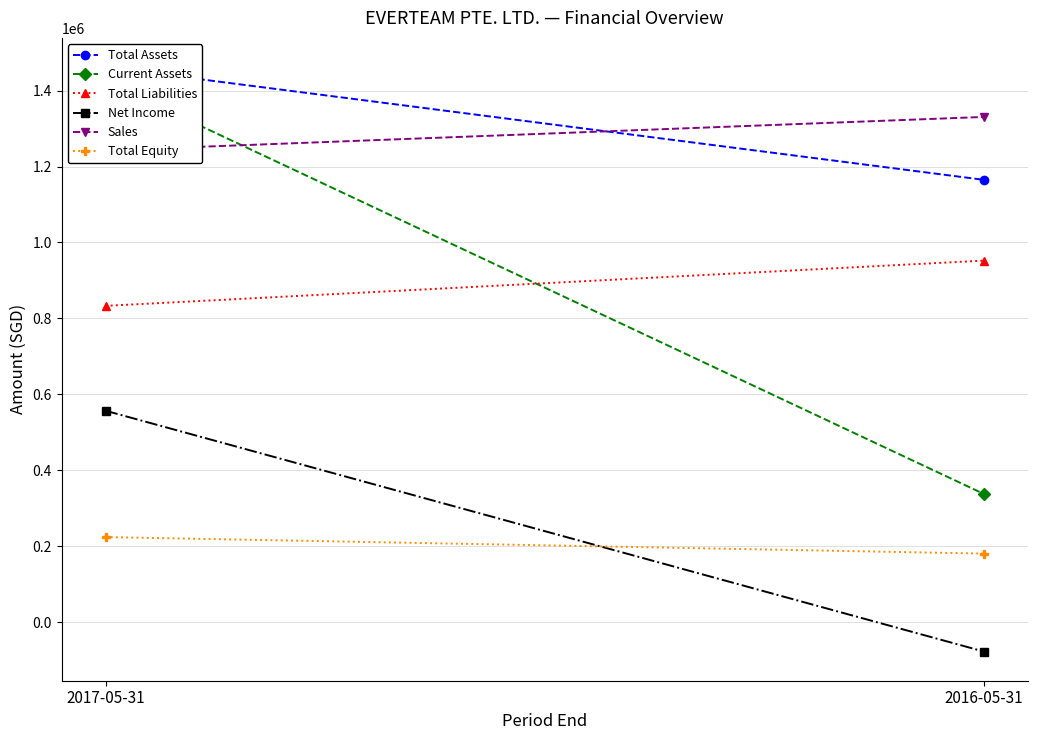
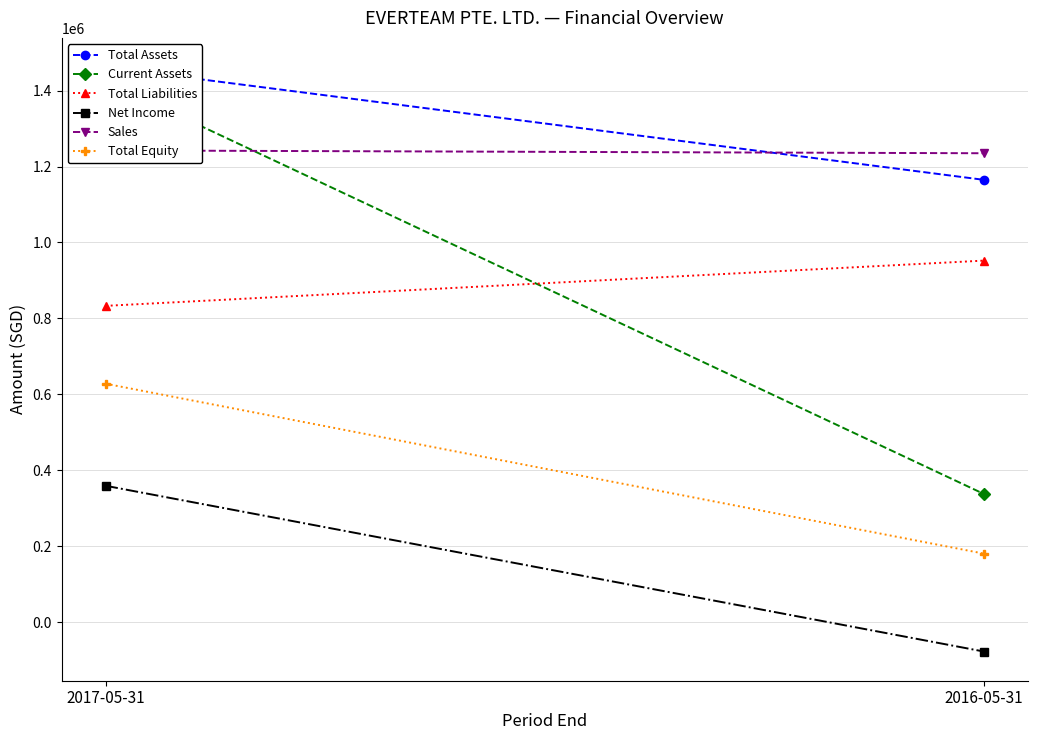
  {
    "Total Assets": {
      "2016-05-31": 1160000
    },
    "Current Assets": {
      "2016-05-31": 340000
    },
    "Total Liabilities": {
      "2017-05-31": 830000,
      "2016-05-31": 950000
    },
    "Net Income": {
-     "2017-05-31": 560000,
+     "2017-05-31": 360000,
      "2016-05-31": -80000
    },
    "Sales": {
-     "2016-05-31": 1330000
+     "2016-05-31": 1230000
    },
    "Total Equity": {
-     "2017-05-31": 220000,
+     "2017-05-31": 630000,
      "2016-05-31": 180000
    }
  }
